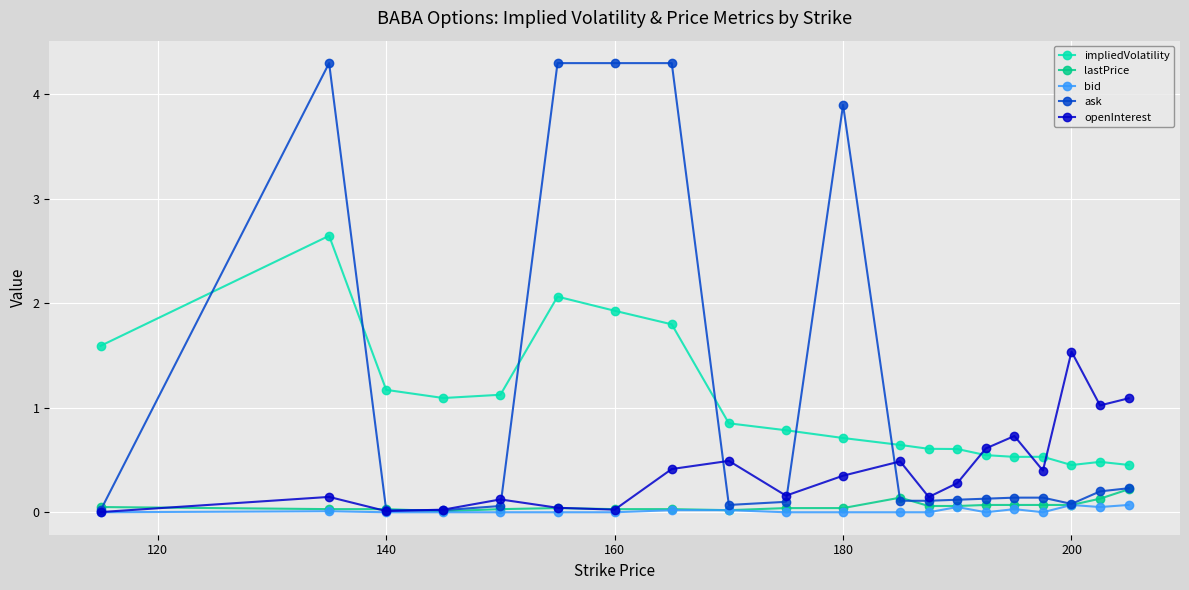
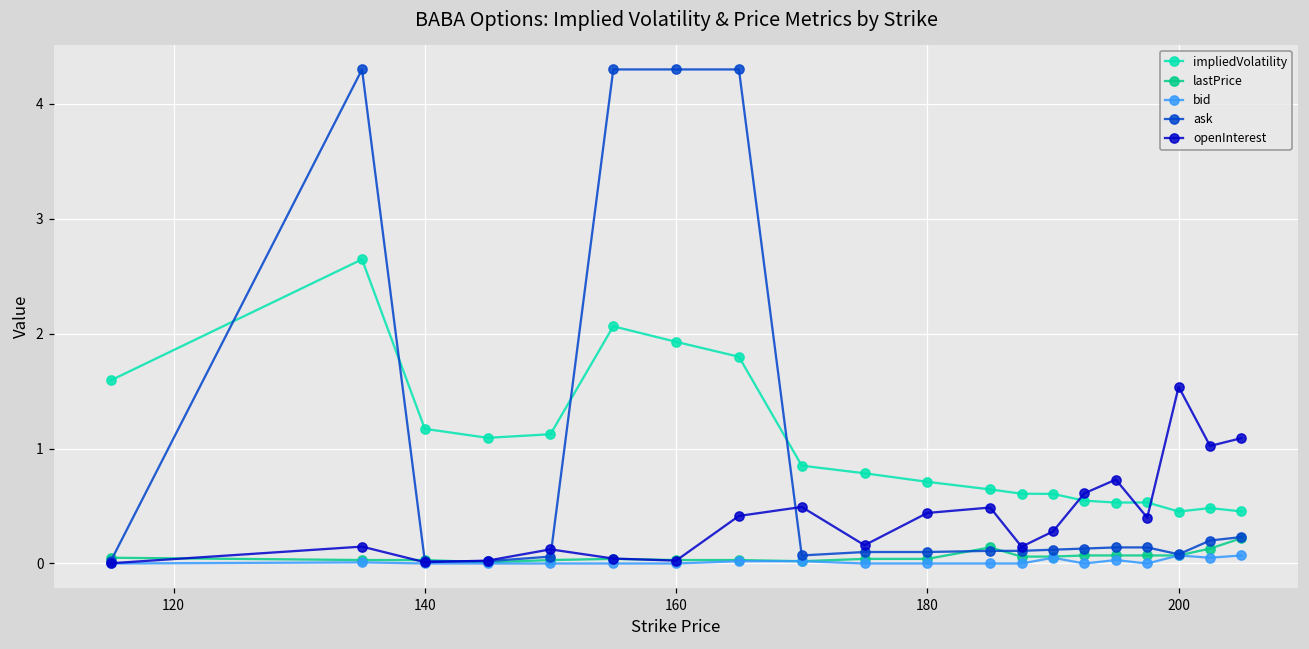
  {
    "bid": {
      "160": 0.00,
      "180": 0.00
    },
    "ask": {
      "160": 4.3,
-     "180": 3.9
+     "180": 0.1
    },
    "openInterest": {
-     "180": 0.35,
+     "180": 0.44,
      "200": 1.54
    }
  }
